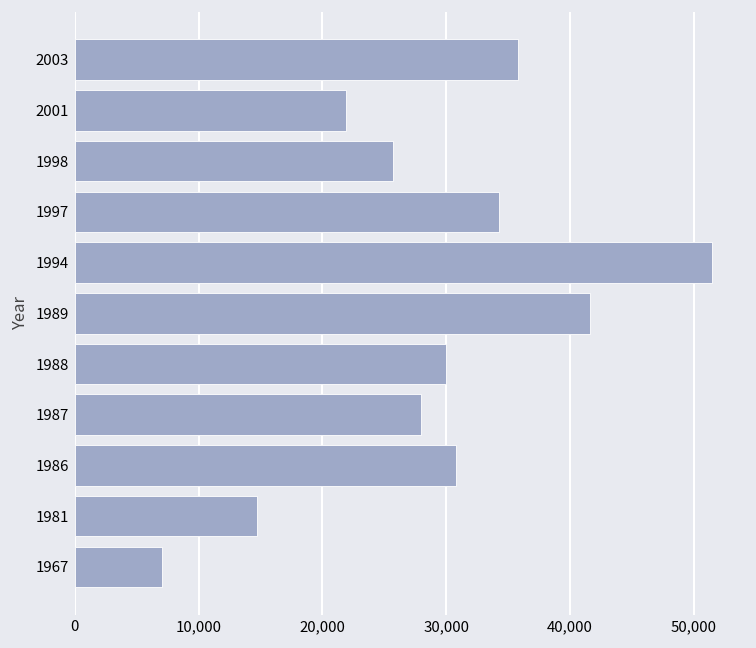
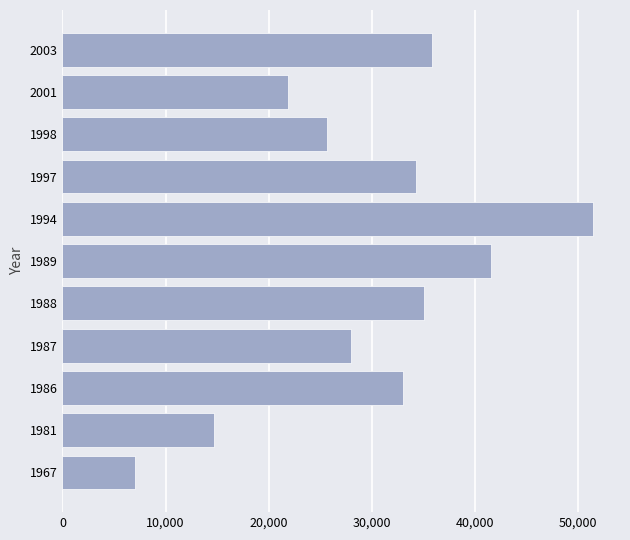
  {
    "2003": "35,800",
    "2001": "21,900",
    "1998": "25,700",
    "1997": "34,300",
    "1994": "51,500",
    "1989": "41,600",
-   "1988": "30,000",
+   "1988": "35,100",
    "1987": "28,000",
-   "1986": "30,800",
+   "1986": "33,000",
    "1981": "14,700",
    "1967": "7,000"
  }
